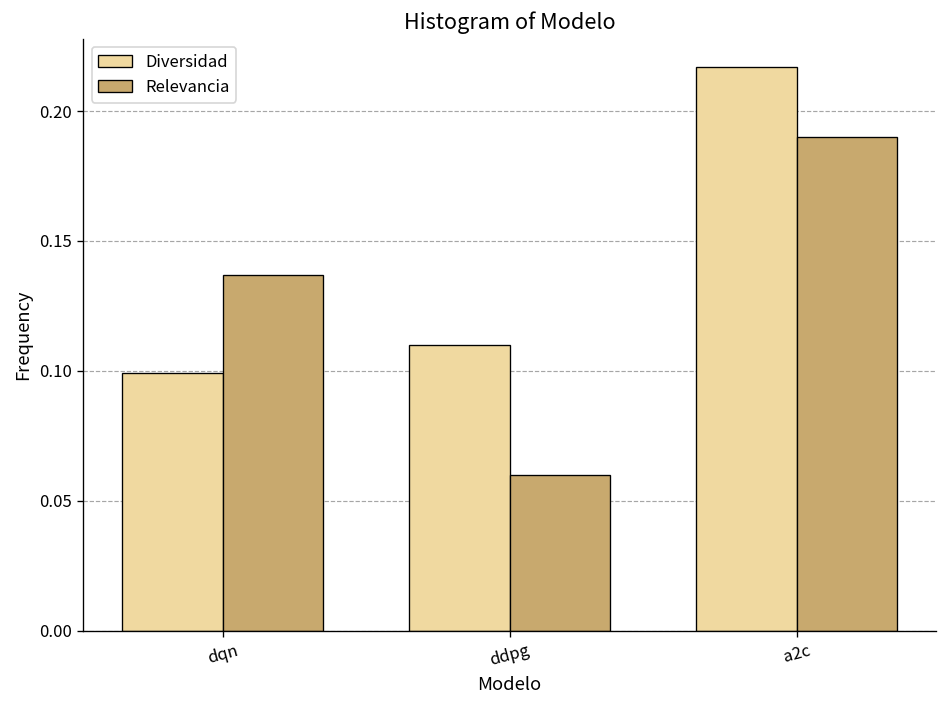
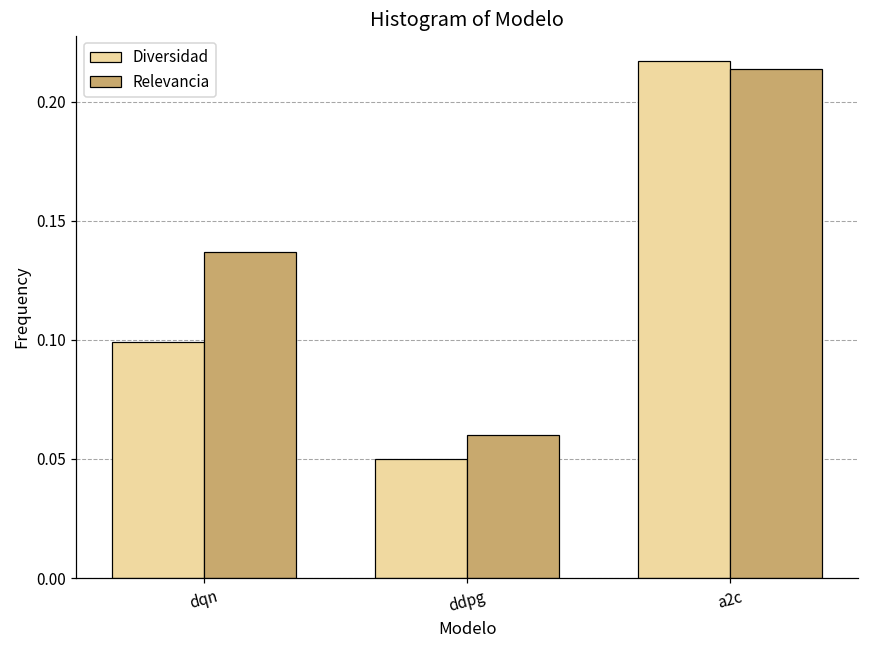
  {
    "Diversidad": {
      "dqn": 0.10,
-     "ddpg": 0.11,
+     "ddpg": 0.05,
      "a2c": 0.217
    },
    "Relevancia": {
      "dqn": 0.137,
      "ddpg": 0.060,
-     "a2c": 0.190
+     "a2c": 0.214
    }
  }
